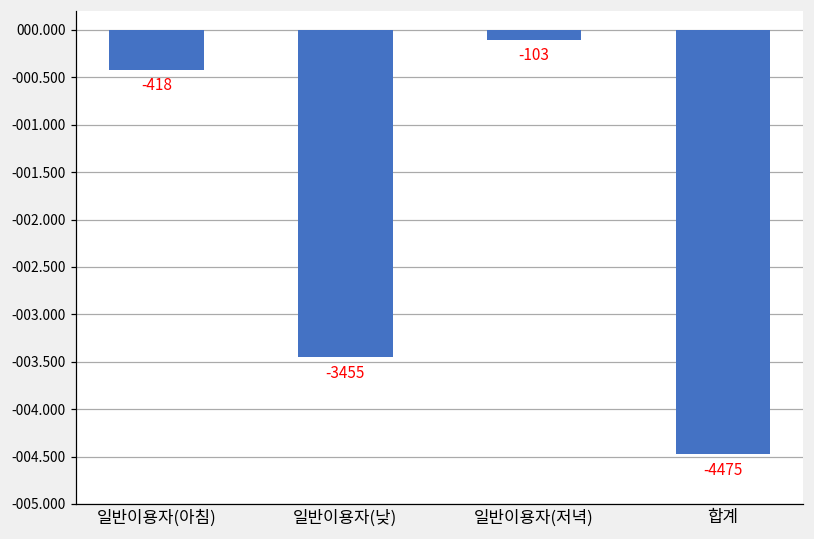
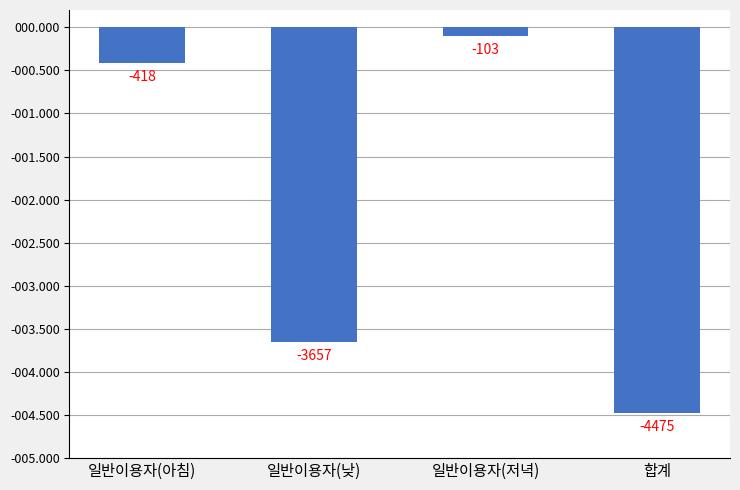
  {
    "일반이용자(아침)": -418,
-   "일반이용자(낮)": -3455,
+   "일반이용자(낮)": -3657,
    "일반이용자(저녁)": -103,
    "합계": -4475
  }
